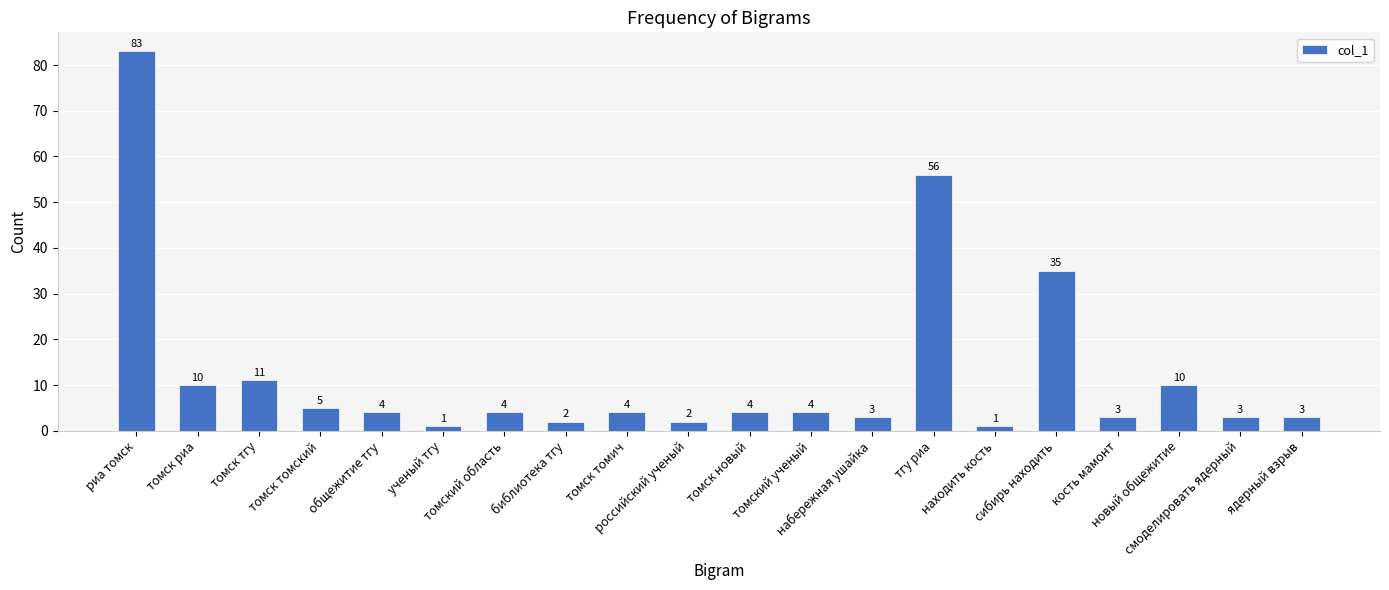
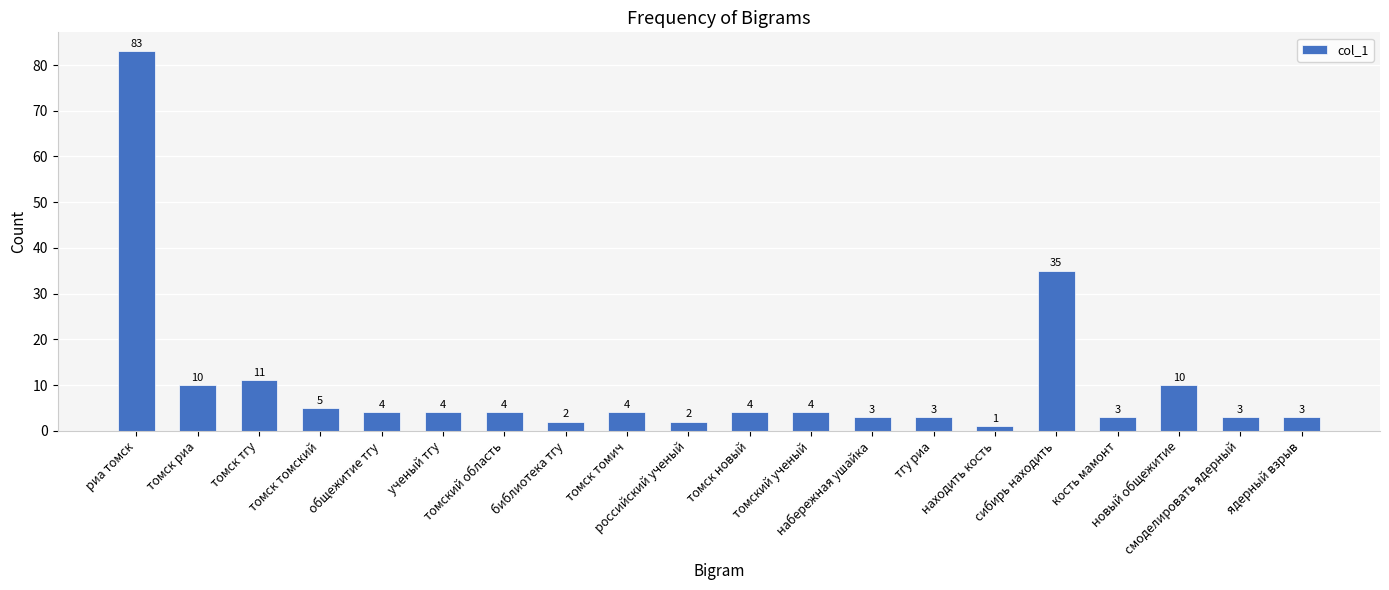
  {
    "риа томск": 83,
    "томск риа": 10,
    "томск тгу": 11,
    "томск томский": 5,
    "общежитие тгу": 4,
-   "ученый тгу": 1,
+   "ученый тгу": 4,
    "томский область": 4,
    "библиотека тгу": 2,
    "томск томич": 4,
    "российский ученый": 2,
    "томск новый": 4,
    "томский ученый": 4,
    "набережная ушайка": 3,
-   "тгу риа": 56,
+   "тгу риа": 3,
    "находить кость": 1,
    "сибирь находить": 35,
    "кость мамонт": 3,
    "новый общежитие": 10,
    "смоделировать ядерный": 3,
    "ядерный взрыв": 3
  }
